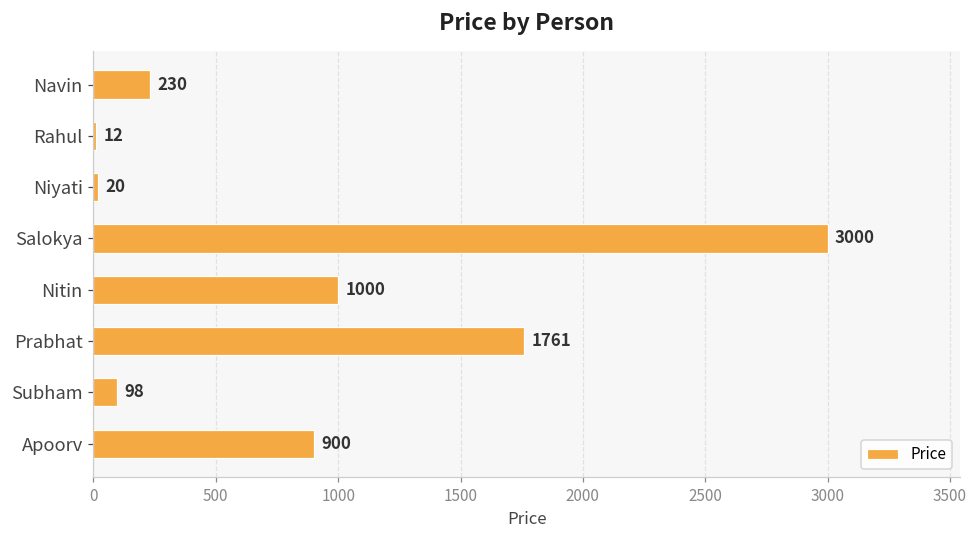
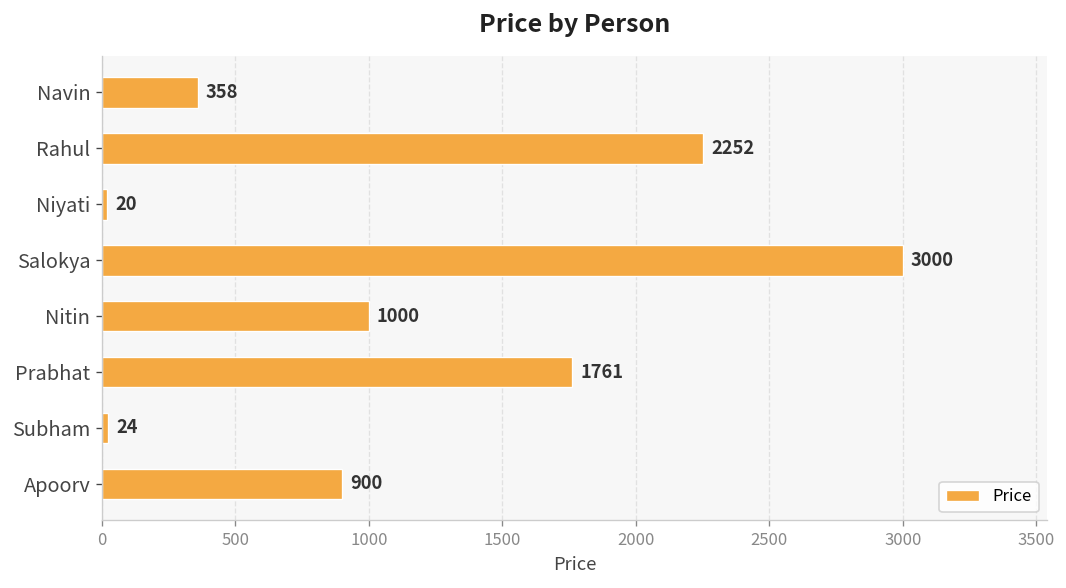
  {
-   "Navin": 230,
-   "Rahul": 12,
+   "Navin": 358,
+   "Rahul": 2252,
    "Niyati": 20,
    "Salokya": 3000,
    "Nitin": 1000,
    "Prabhat": 1761,
-   "Subham": 98,
+   "Subham": 24,
    "Apoorv": 900
  }
